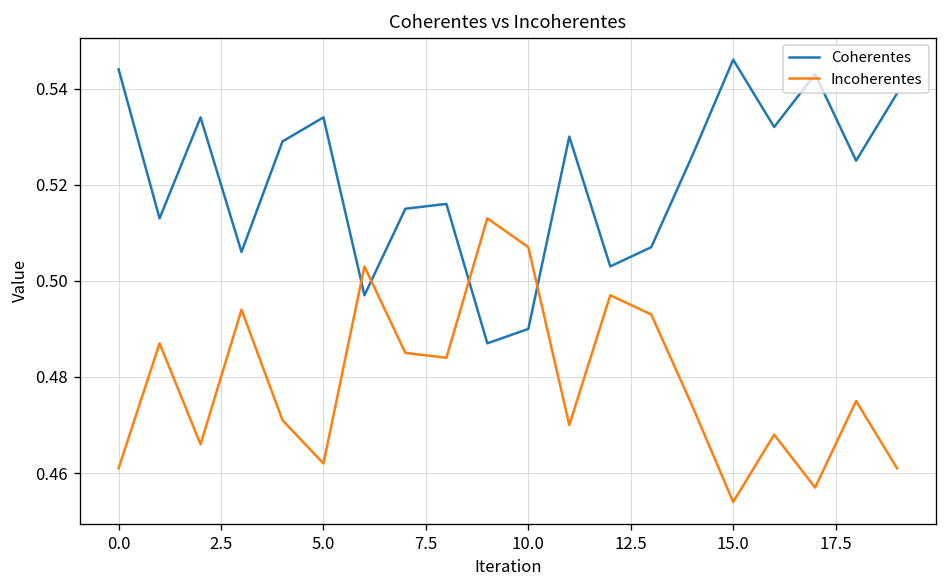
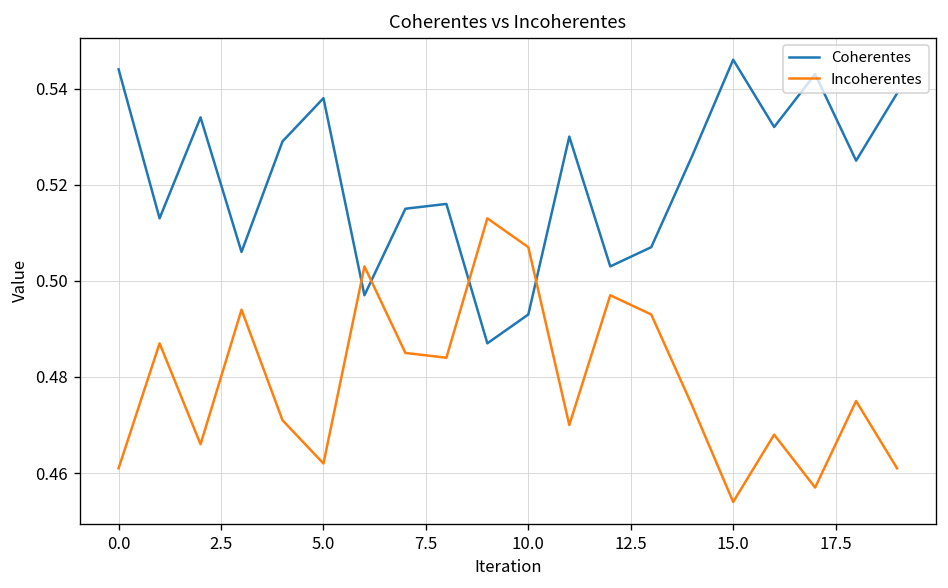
  {
    "Coherentes": {
      "0.0": 0.544,
-     "5.0": 0.534,
-     "10.0": 0.490,
+     "5.0": 0.538,
+     "10.0": 0.493,
      "15.0": 0.546
    },
    "Incoherentes": {
      "0.0": 0.461,
      "5.0": 0.462,
      "10.0": 0.507,
      "15.0": 0.454
    }
  }
